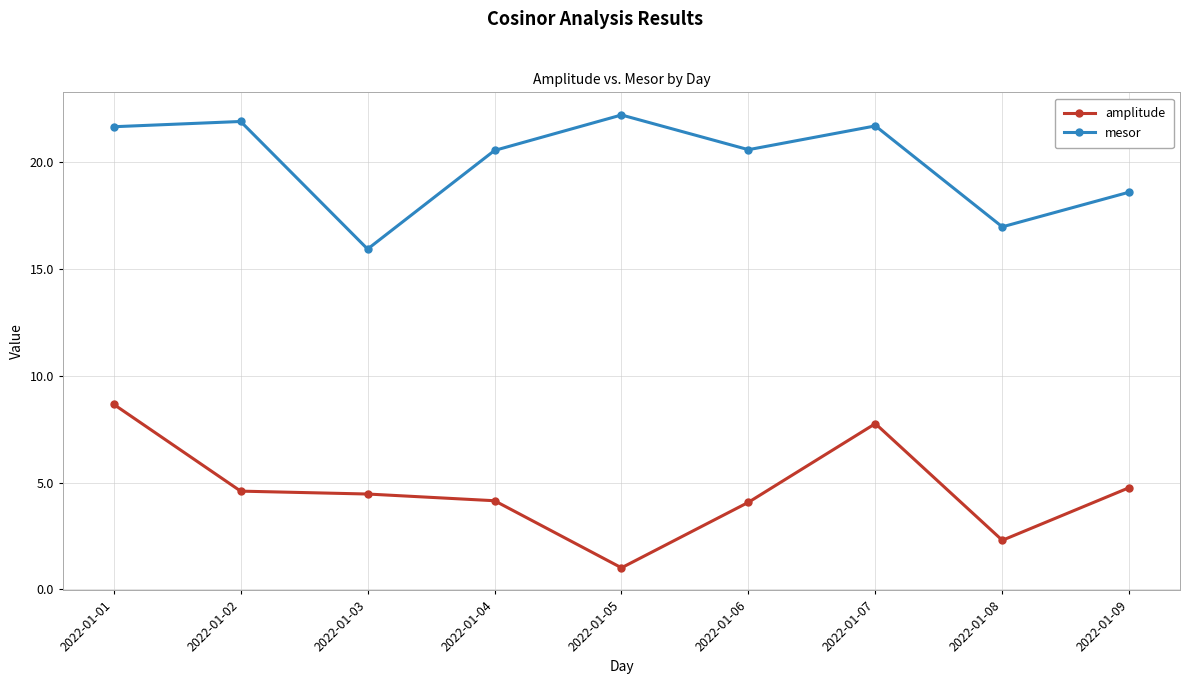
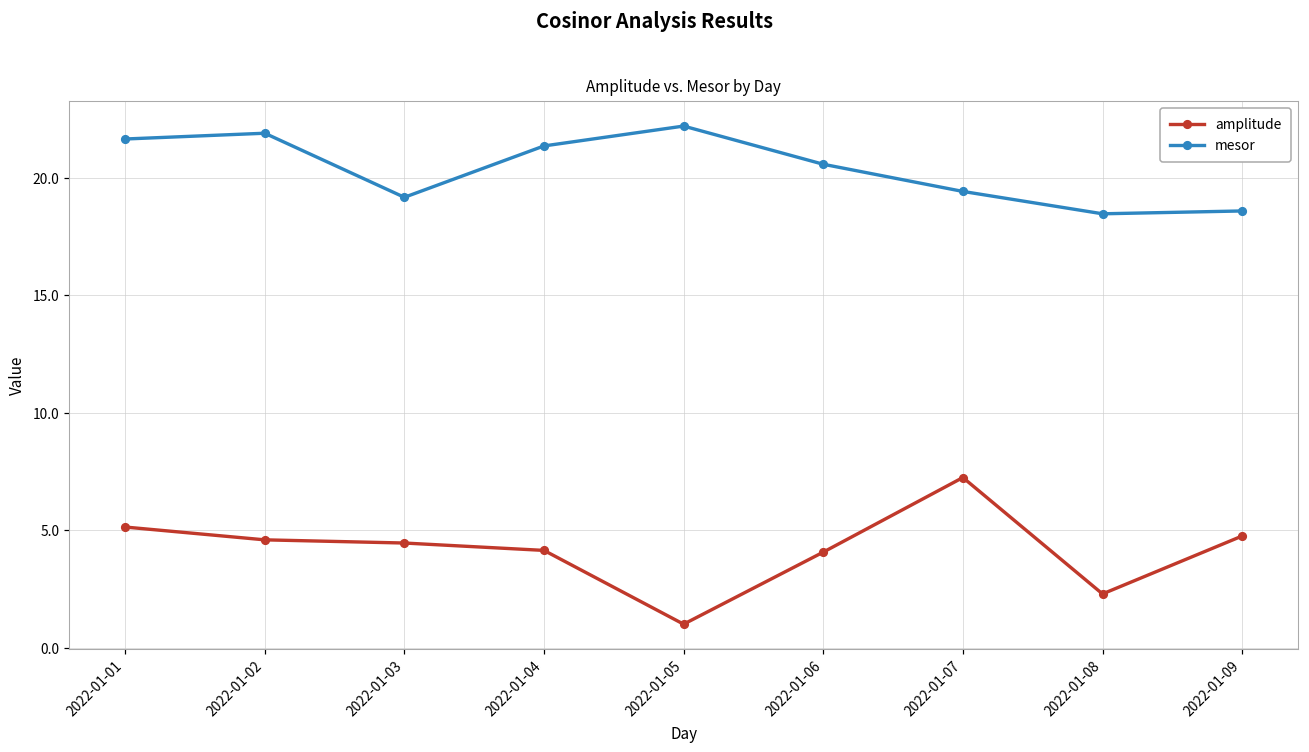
  {
    "amplitude": {
-     "2022-01-01": 8.7,
+     "2022-01-01": 5.1,
      "2022-01-02": 4.6,
      "2022-01-03": 4.5,
      "2022-01-04": 4.1,
      "2022-01-05": 1.0,
      "2022-01-06": 4.1,
-     "2022-01-07": 7.8,
+     "2022-01-07": 7.2,
      "2022-01-08": 2.3,
      "2022-01-09": 4.8
    },
    "mesor": {
      "2022-01-01": 21.6,
      "2022-01-02": 21.9,
-     "2022-01-03": 15.9,
-     "2022-01-04": 20.5,
+     "2022-01-03": 19.2,
+     "2022-01-04": 21.4,
      "2022-01-05": 22.2,
      "2022-01-06": 20.6,
-     "2022-01-07": 21.7,
-     "2022-01-08": 17.0,
+     "2022-01-07": 19.4,
+     "2022-01-08": 18.5,
      "2022-01-09": 18.6
    }
  }
